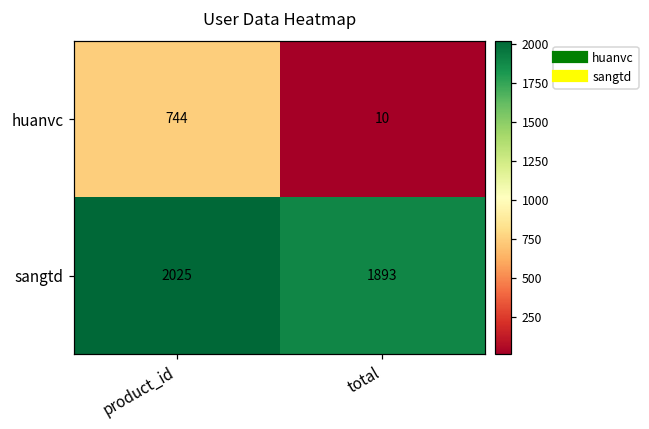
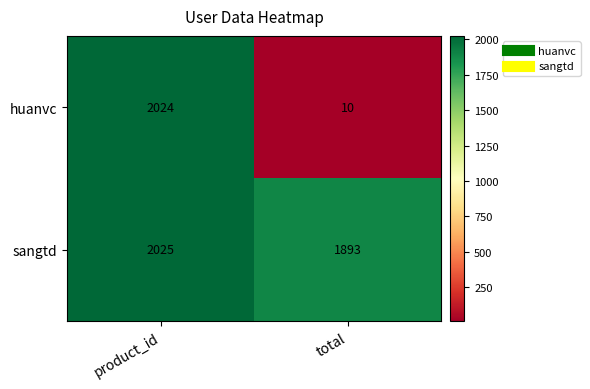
  {
    "huanvc": {
-     "product_id": 744,
+     "product_id": 2024,
      "total": 10
    },
    "sangtd": {
      "product_id": 2025,
      "total": 1893
    }
  }
